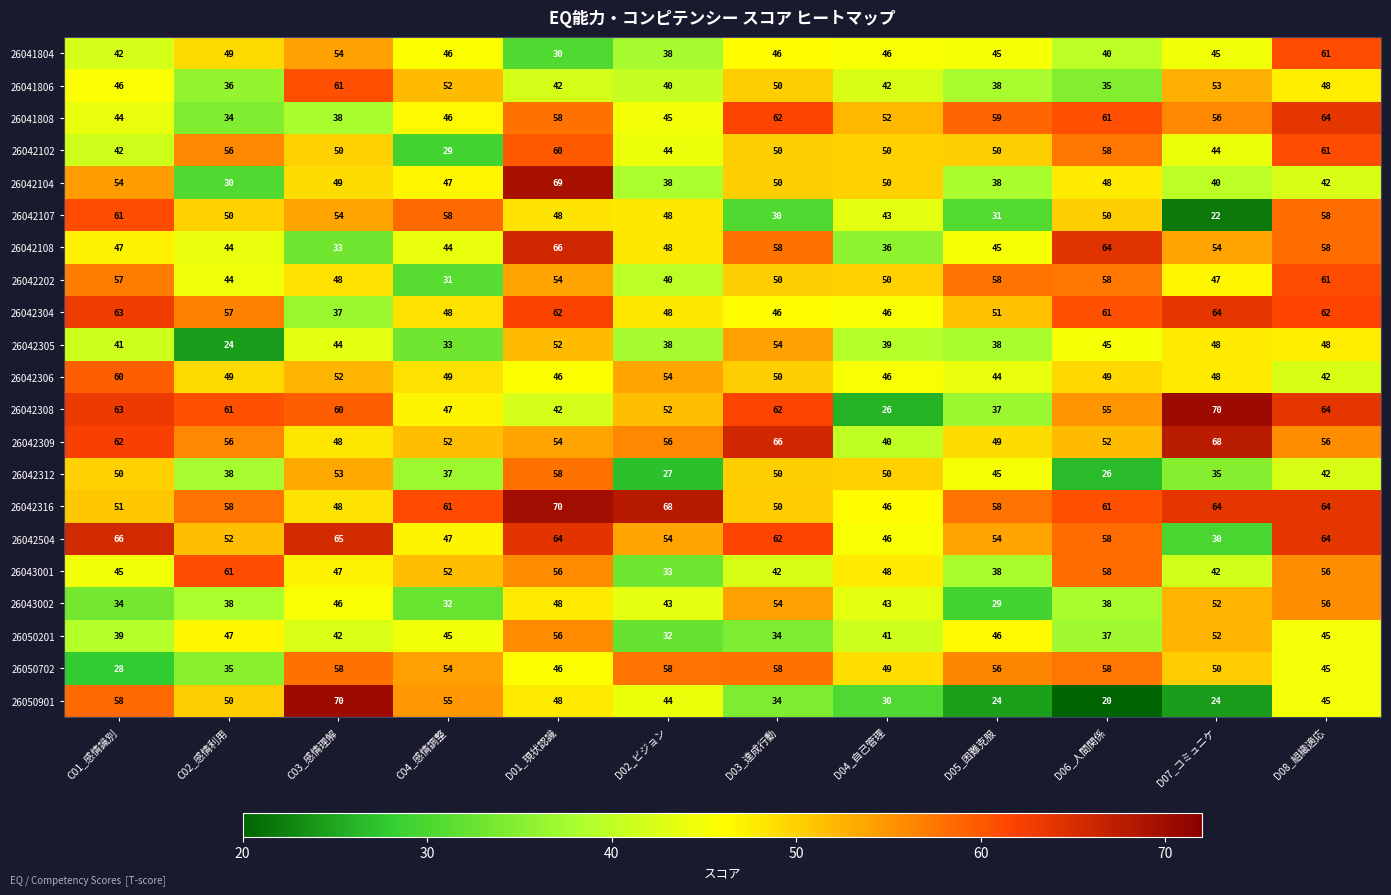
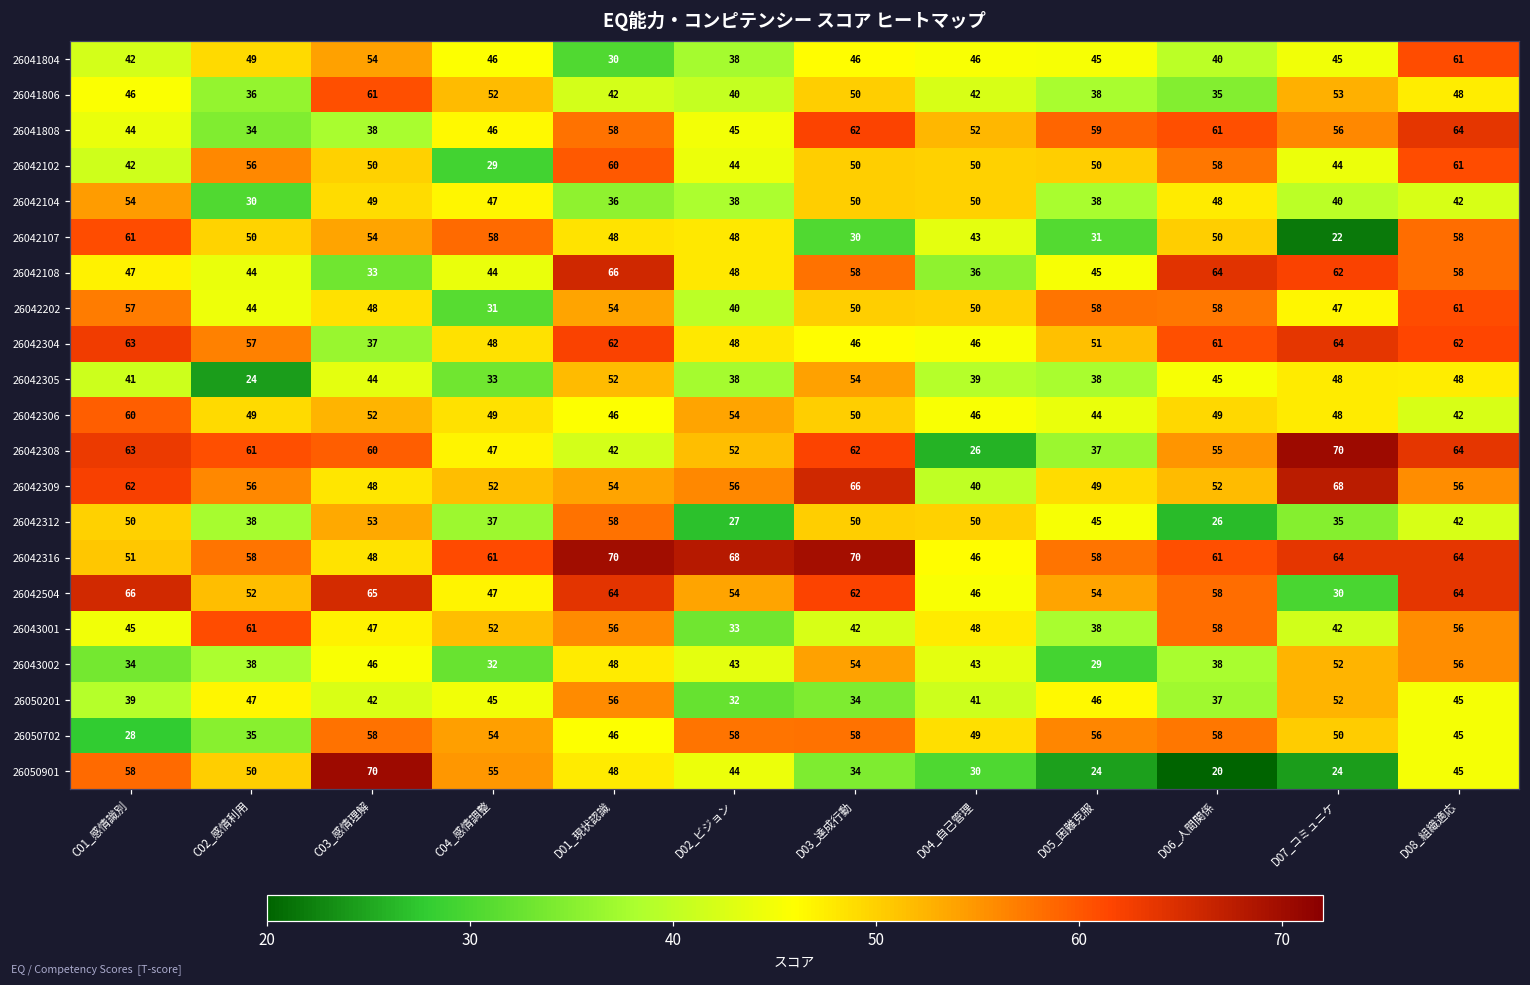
  {
    "26042104": {
      "C01_感情識別": 54,
      "C02_感情利用": 30,
      "C03_感情理解": 49,
      "C04_感情調整": 47,
-     "D01_現状認識": 69,
+     "D01_現状認識": 36,
      "D02_ビジョン": 38,
      "D03_達成行動": 50,
      "D04_自己管理": 50,
      "D05_困難克服": 38,
      "D06_人間関係": 48,
      "D07_コミュニケ": 40,
      "D08_組織適応": 42
    },
    "26042108": {
      "C01_感情識別": 47,
      "C02_感情利用": 44,
      "C03_感情理解": 33,
      "C04_感情調整": 44,
      "D01_現状認識": 66,
      "D02_ビジョン": 48,
      "D03_達成行動": 58,
      "D04_自己管理": 36,
      "D05_困難克服": 45,
      "D06_人間関係": 64,
-     "D07_コミュニケ": 54,
+     "D07_コミュニケ": 62,
      "D08_組織適応": 58
    },
    "26042316": {
      "C01_感情識別": 51,
      "C02_感情利用": 58,
      "C03_感情理解": 48,
      "C04_感情調整": 61,
      "D01_現状認識": 70,
      "D02_ビジョン": 68,
-     "D03_達成行動": 50,
+     "D03_達成行動": 70,
      "D04_自己管理": 46,
      "D05_困難克服": 58,
      "D06_人間関係": 61,
      "D07_コミュニケ": 64,
      "D08_組織適応": 64
    }
  }
